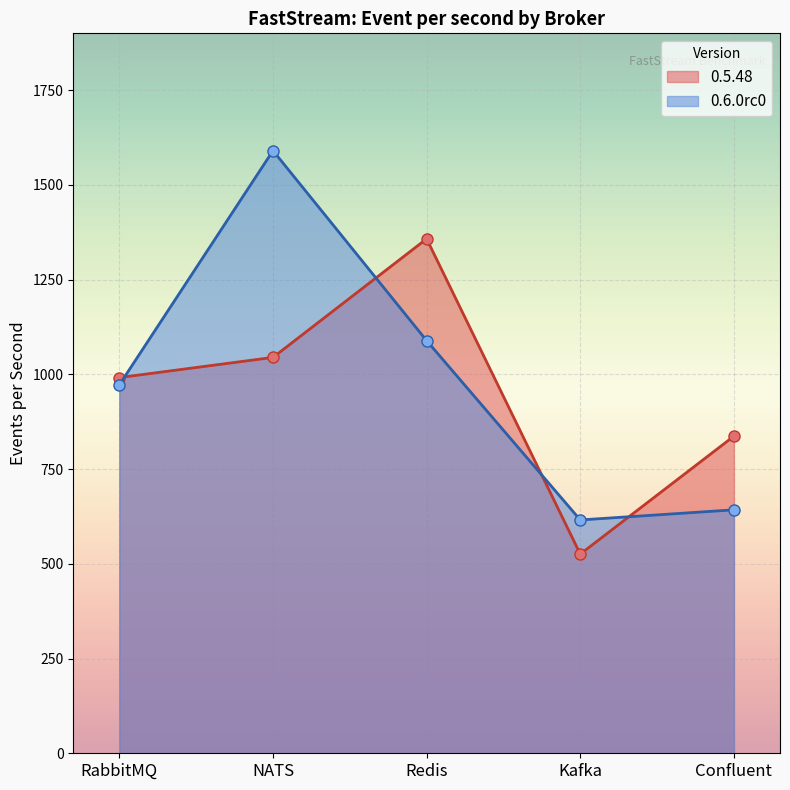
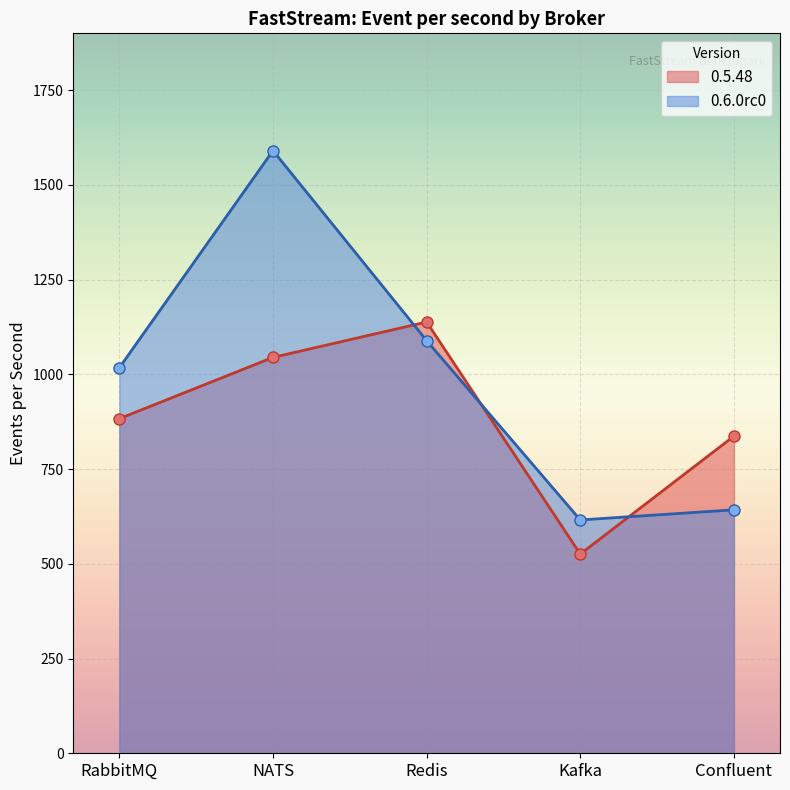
  {
    "0.5.48": {
-     "RabbitMQ": 990,
+     "RabbitMQ": 880,
      "NATS": 1040,
-     "Redis": 1360,
+     "Redis": 1140,
      "Kafka": 530,
      "Confluent": 840
    },
    "0.6.0rc0": {
-     "RabbitMQ": 970,
+     "RabbitMQ": 1020,
      "NATS": 1590,
      "Redis": 1090,
      "Kafka": 620,
      "Confluent": 640
    }
  }
